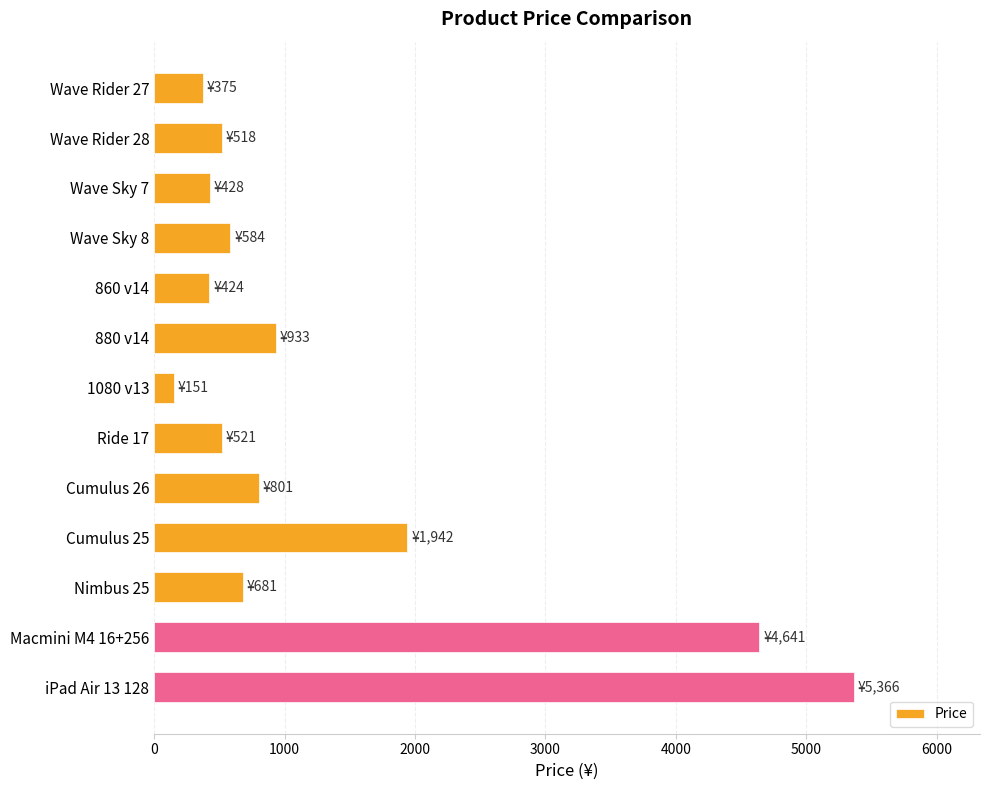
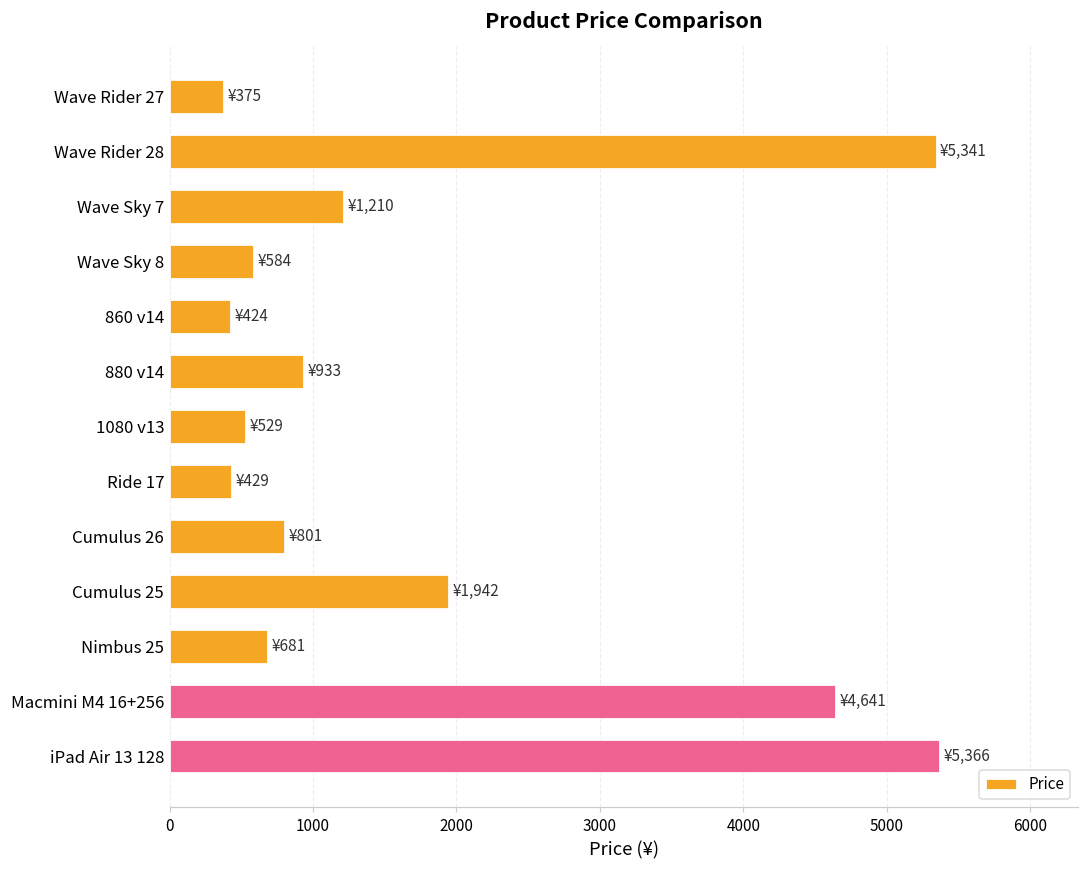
  {
    "Wave Rider 27": "¥375",
-   "Wave Rider 28": "¥518",
-   "Wave Sky 7": "¥428",
+   "Wave Rider 28": "¥5,341",
+   "Wave Sky 7": "¥1,210",
    "Wave Sky 8": "¥584",
    "860 v14": "¥424",
    "880 v14": "¥933",
-   "1080 v13": "¥151",
-   "Ride 17": "¥521",
+   "1080 v13": "¥529",
+   "Ride 17": "¥429",
    "Cumulus 26": "¥801",
    "Cumulus 25": "¥1,942",
    "Nimbus 25": "¥681",
    "Macmini M4 16+256": "¥4,641",
    "iPad Air 13 128": "¥5,366"
  }
